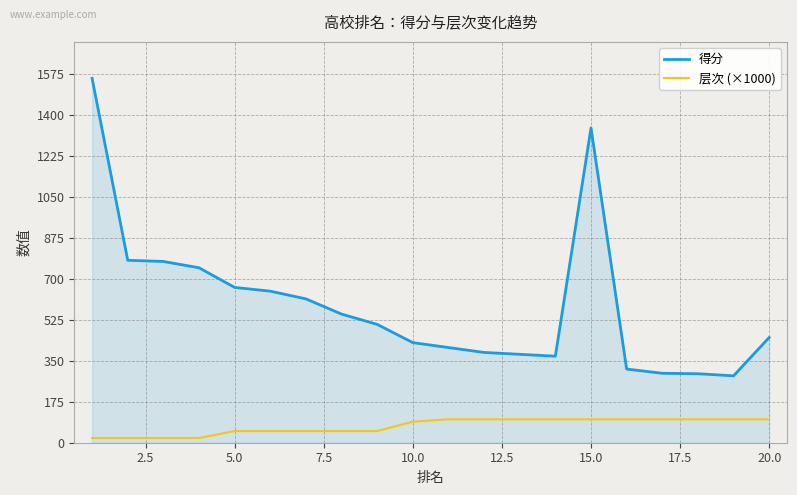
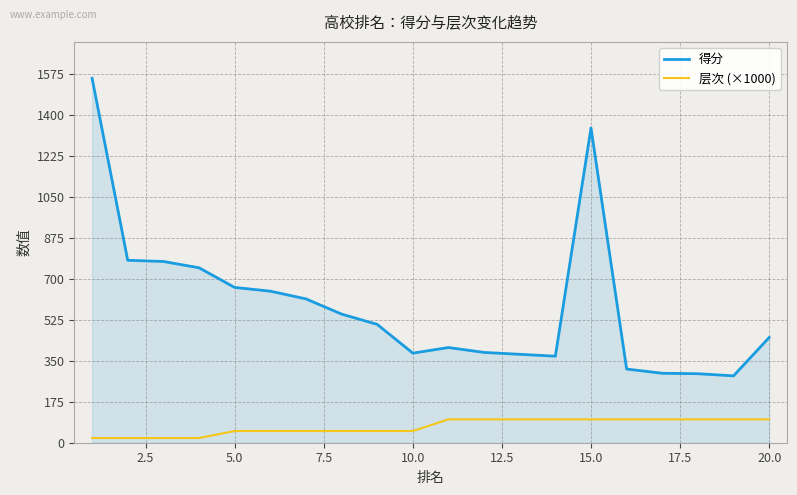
  {
    "得分": {
      "5.0": 660,
-     "10.0": 430,
+     "10.0": 380,
      "15.0": 1350,
      "20.0": 450
    },
    "层次 (×1000)": {
      "5.0": 50,
-     "10.0": 90,
+     "10.0": 50,
      "15.0": 100,
      "20.0": 100
    }
  }
